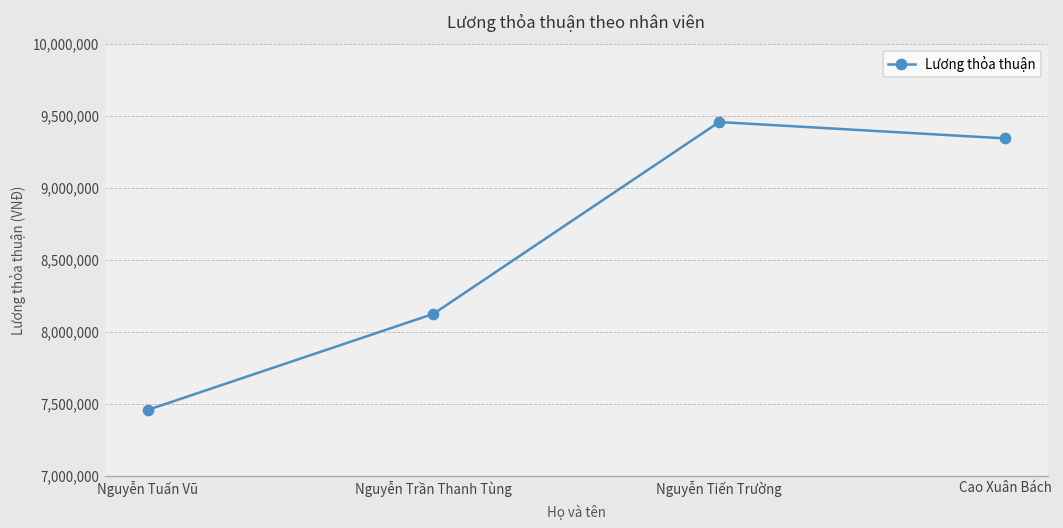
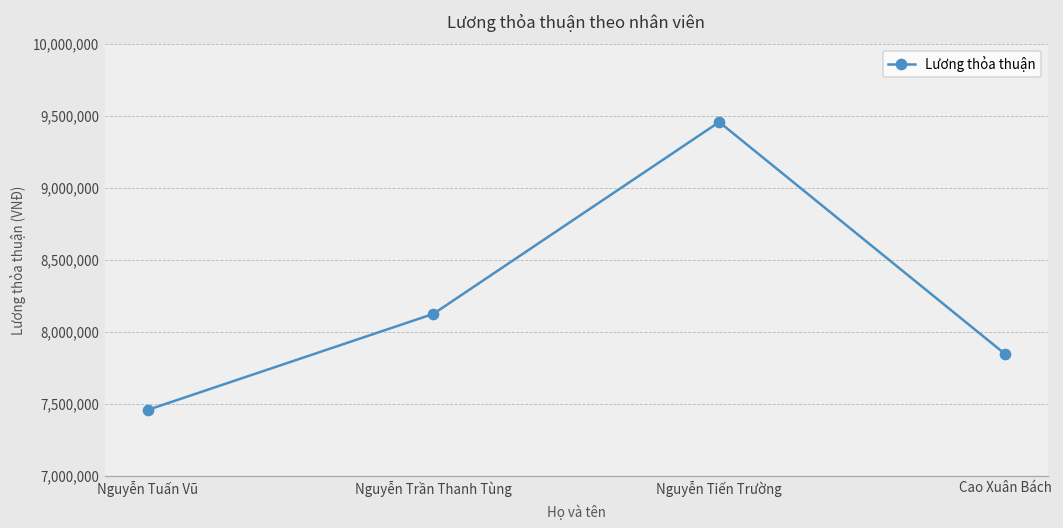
  {
    "Nguyễn Tuấn Vũ": "7,460,000",
    "Nguyễn Trần Thanh Tùng": "8,120,000",
    "Nguyễn Tiến Trường": "9,460,000",
-   "Cao Xuân Bách": "9,340,000"
+   "Cao Xuân Bách": "7,850,000"
  }
